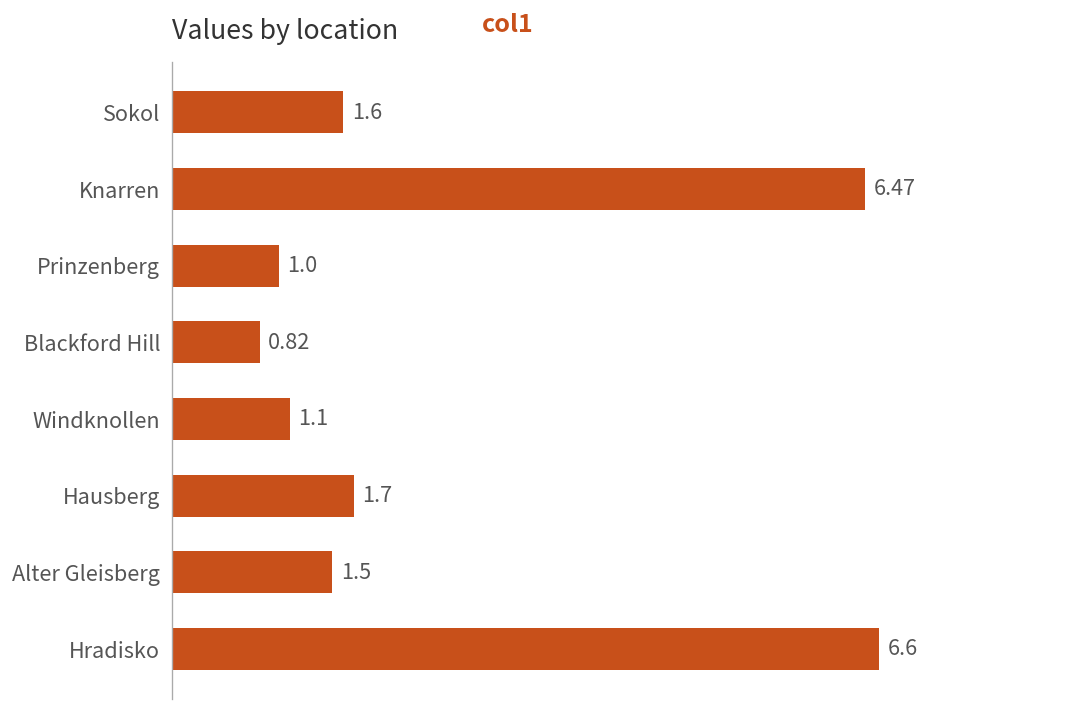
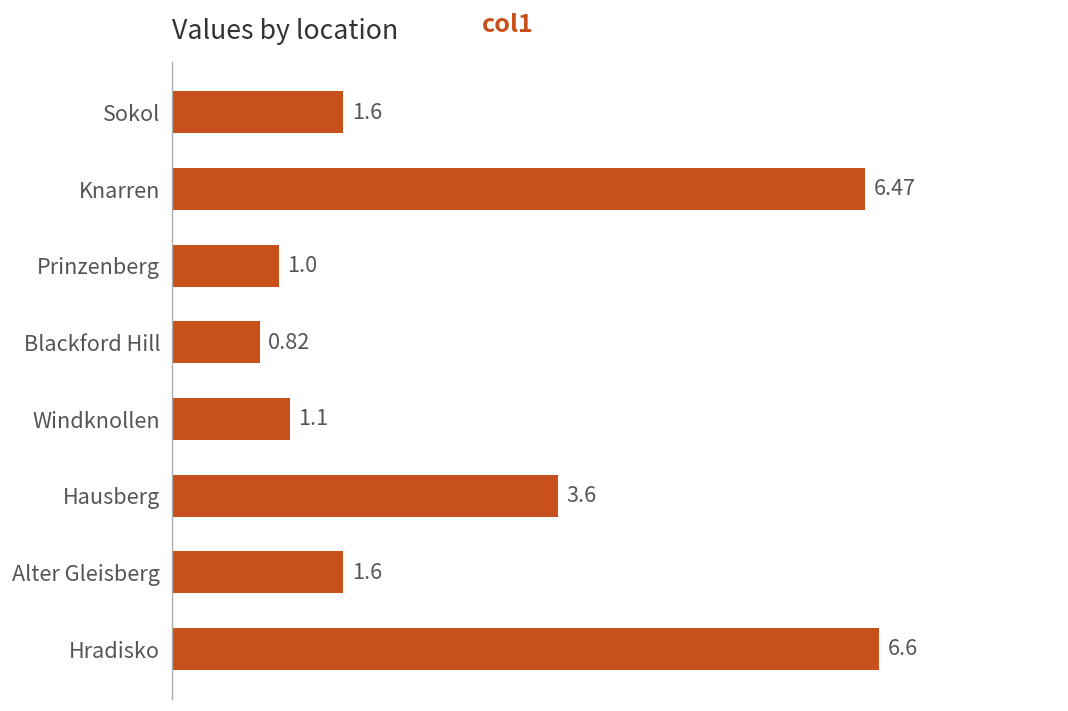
  {
    "Sokol": 1.6,
    "Knarren": 6.47,
    "Prinzenberg": 1.0,
    "Blackford Hill": 0.82,
    "Windknollen": 1.1,
-   "Hausberg": 1.7,
-   "Alter Gleisberg": 1.5,
+   "Hausberg": 3.6,
+   "Alter Gleisberg": 1.6,
    "Hradisko": 6.6
  }
